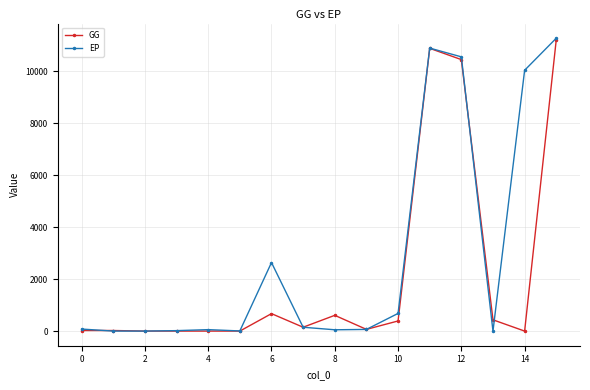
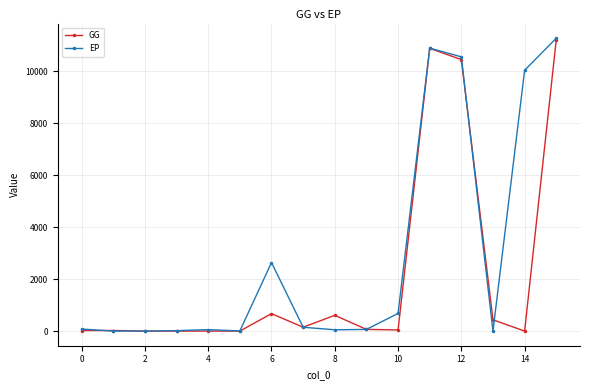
  {
    "GG": {
      "6": 700,
      "8": 600,
-     "10": 400,
+     "10": 0,
      "12": 10400,
      "14": 0
    },
    "EP": {
      "6": 2600,
      "8": 0,
      "10": 700,
      "12": 10500,
      "14": 10000
    }
  }
